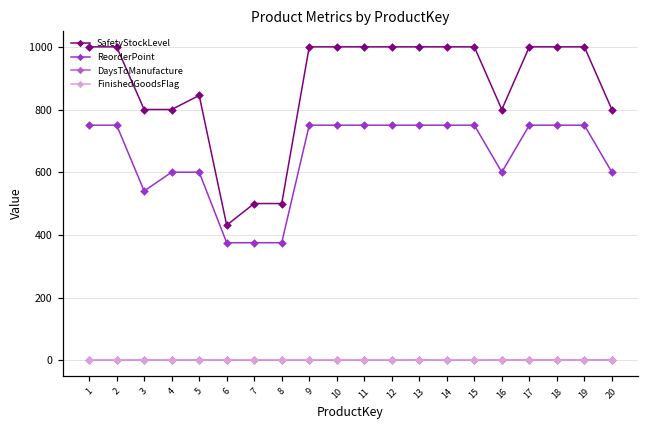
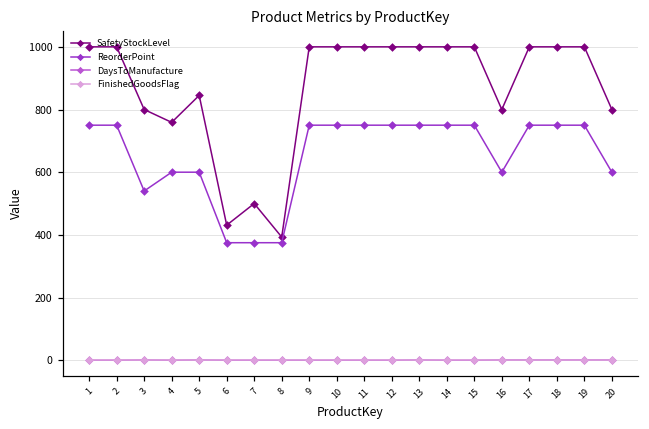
  {
    "SafetyStockLevel": {
      "1": 1000,
      "2": 1000,
      "3": 800,
-     "4": 800,
+     "4": 760,
      "5": 850,
      "6": 430,
      "7": 500,
-     "8": 500,
+     "8": 390,
      "9": 1000,
      "10": 1000,
      "11": 1000,
      "12": 1000,
      "13": 1000,
      "14": 1000,
      "15": 1000,
      "16": 800,
      "17": 1000,
      "18": 1000,
      "19": 1000,
      "20": 800
    }
  }
